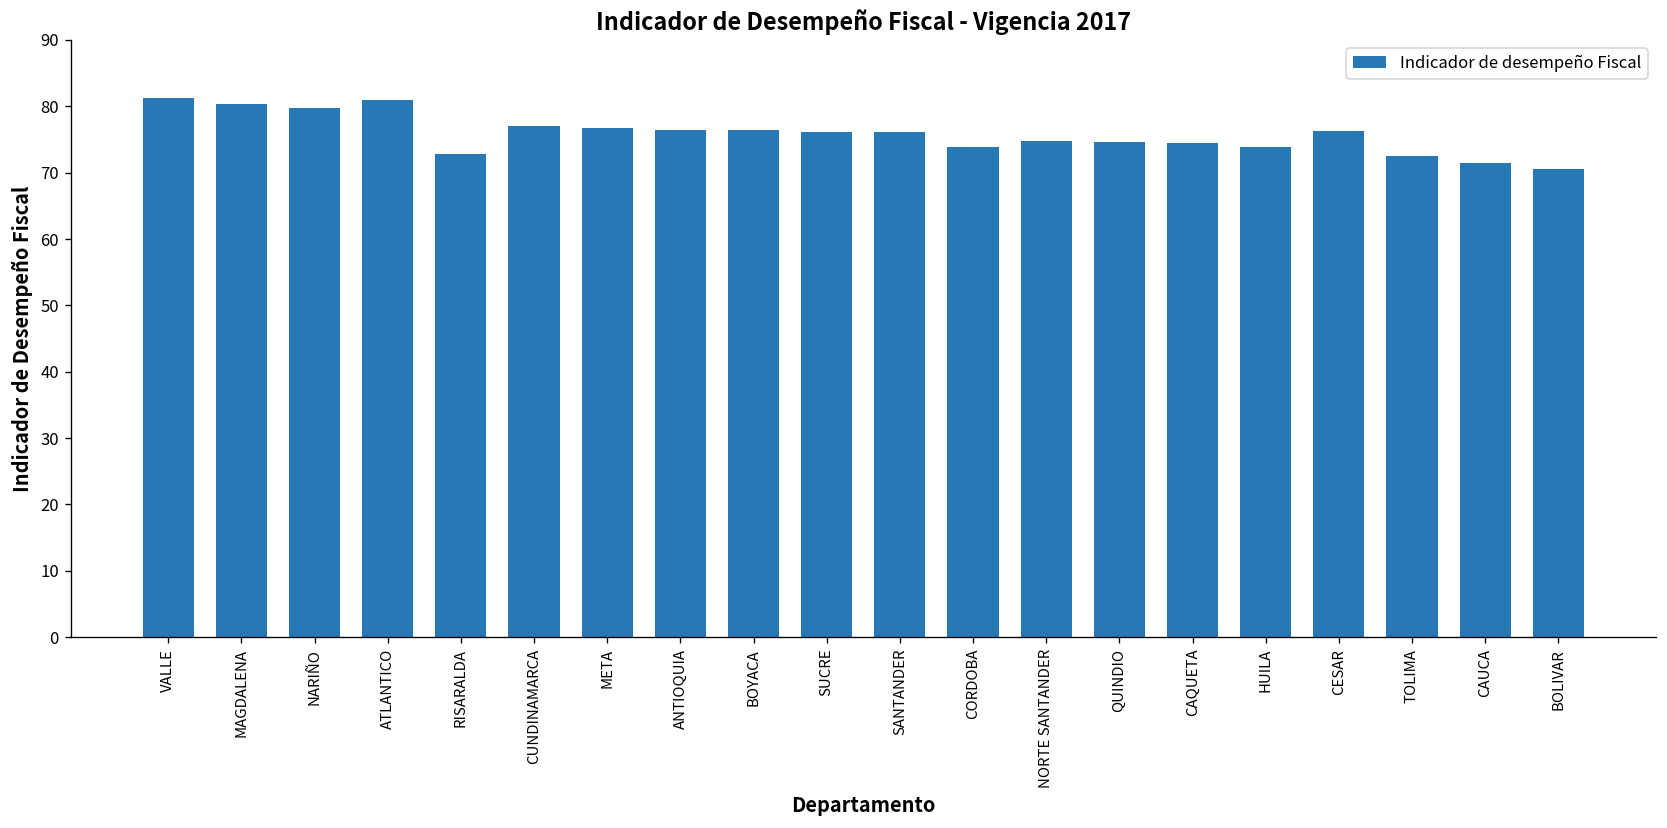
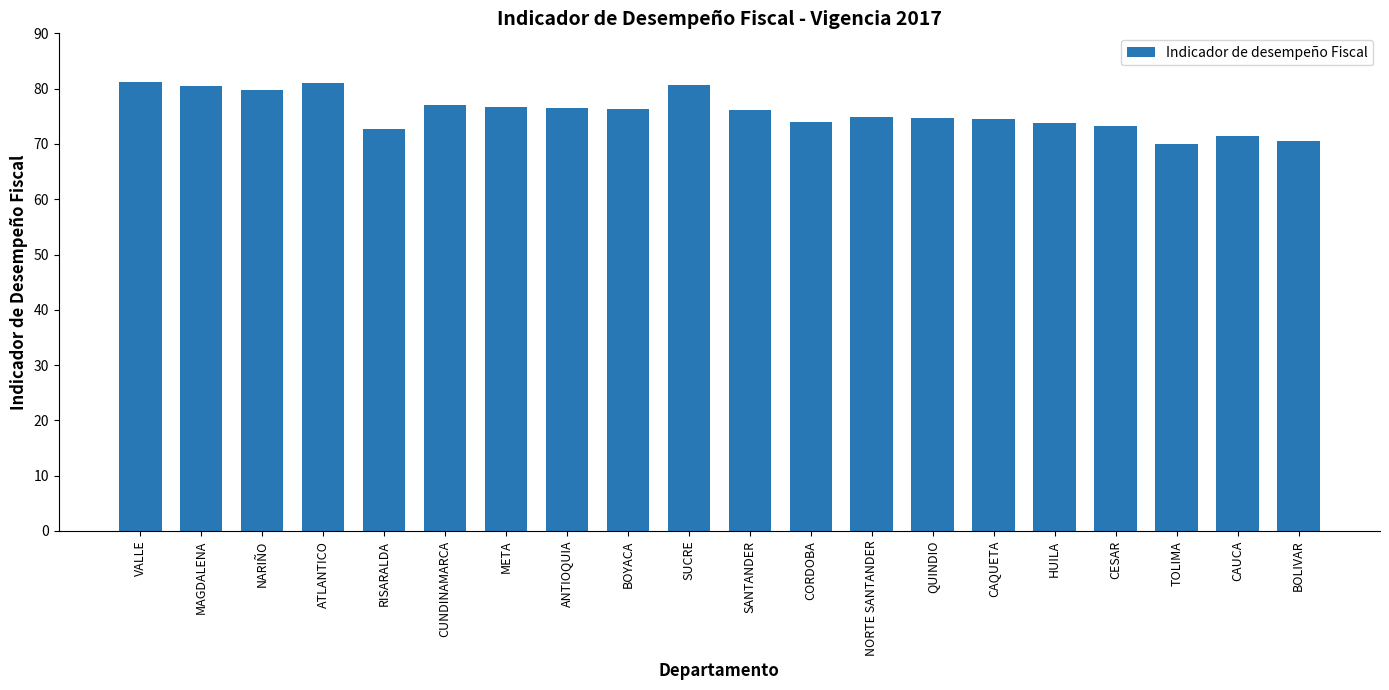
  {
    "VALLE": 81,
    "MAGDALENA": 80,
    "NARIÑO": 80,
    "ATLANTICO": 81,
    "RISARALDA": 73,
    "CUNDINAMARCA": 77,
    "META": 77,
    "ANTIOQUIA": 76,
    "BOYACA": 76,
-   "SUCRE": 76,
+   "SUCRE": 81,
    "SANTANDER": 76,
    "CORDOBA": 74,
    "NORTE SANTANDER": 75,
    "QUINDIO": 75,
    "CAQUETA": 75,
    "HUILA": 74,
-   "CESAR": 76,
-   "TOLIMA": 72,
+   "CESAR": 73,
+   "TOLIMA": 70,
    "CAUCA": 72,
    "BOLIVAR": 71
  }
